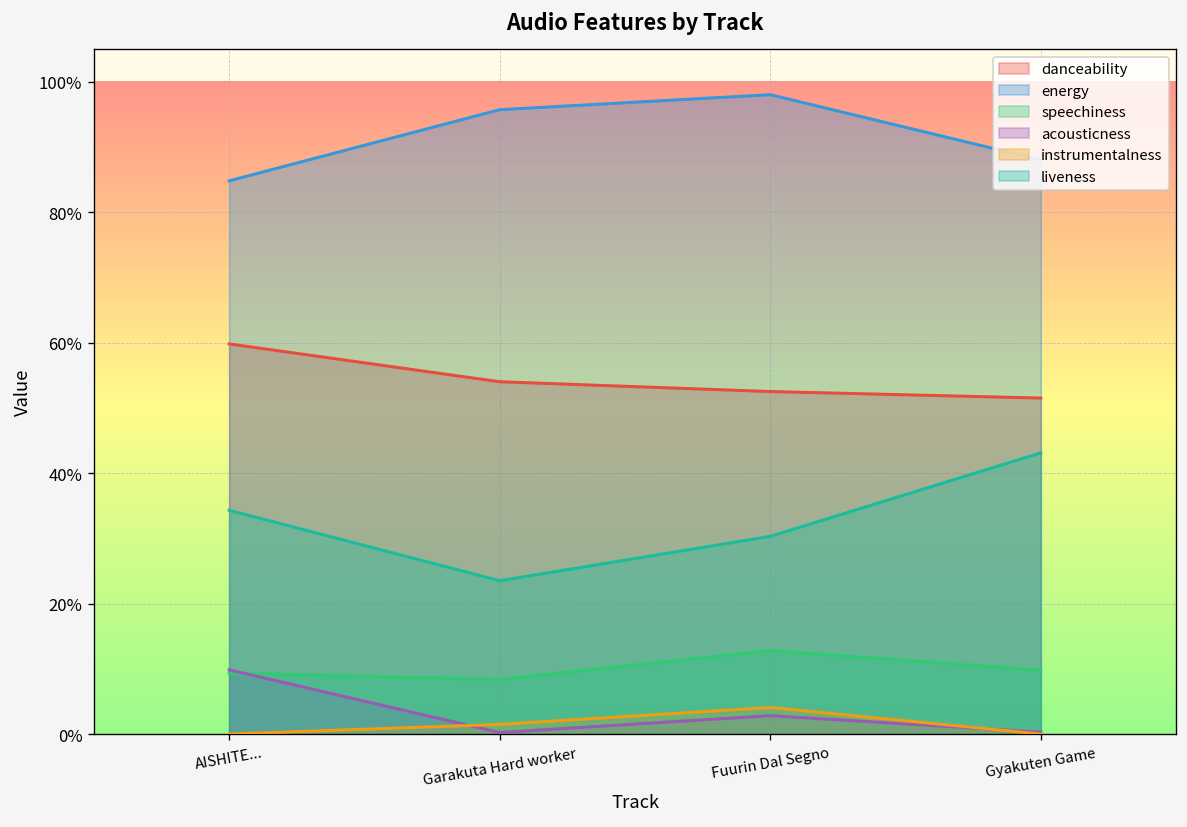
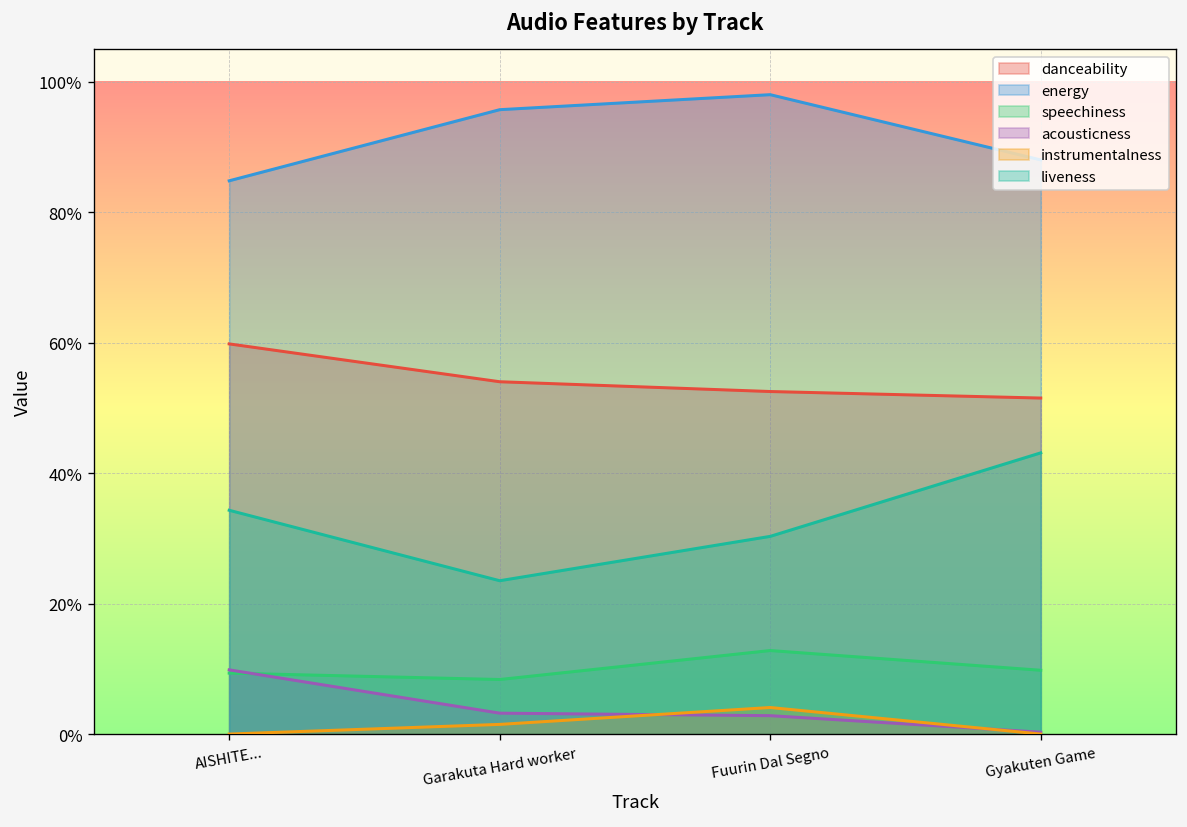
  {
    "acousticness": {
      "AISHITE...": "10%",
-     "Garakuta Hard worker": "0%",
+     "Garakuta Hard worker": "3%",
      "Fuurin Dal Segno": "3%"
    }
  }
